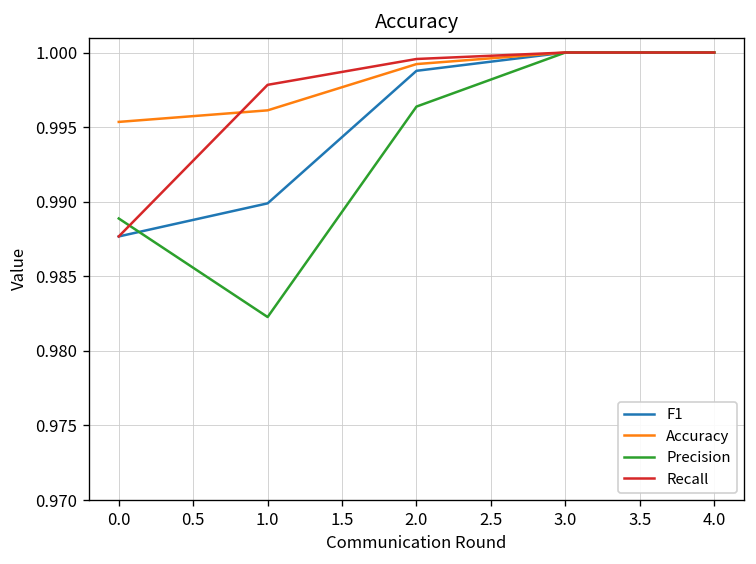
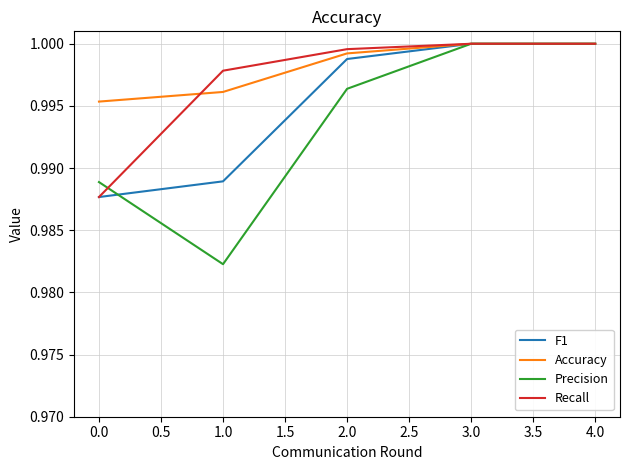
  {
    "F1": {
-     "1.0": 0.9899,
+     "1.0": 0.9889,
      "2.0": 0.9988
    },
    "Accuracy": {
      "0.0": 0.9953,
      "1.0": 0.9961,
      "2.0": 0.9992
    },
    "Precision": {
      "0.0": 0.9889,
      "1.0": 0.9823,
      "2.0": 0.9964
    },
    "Recall": {
      "1.0": 0.9978,
      "2.0": 0.9996
    }
  }
